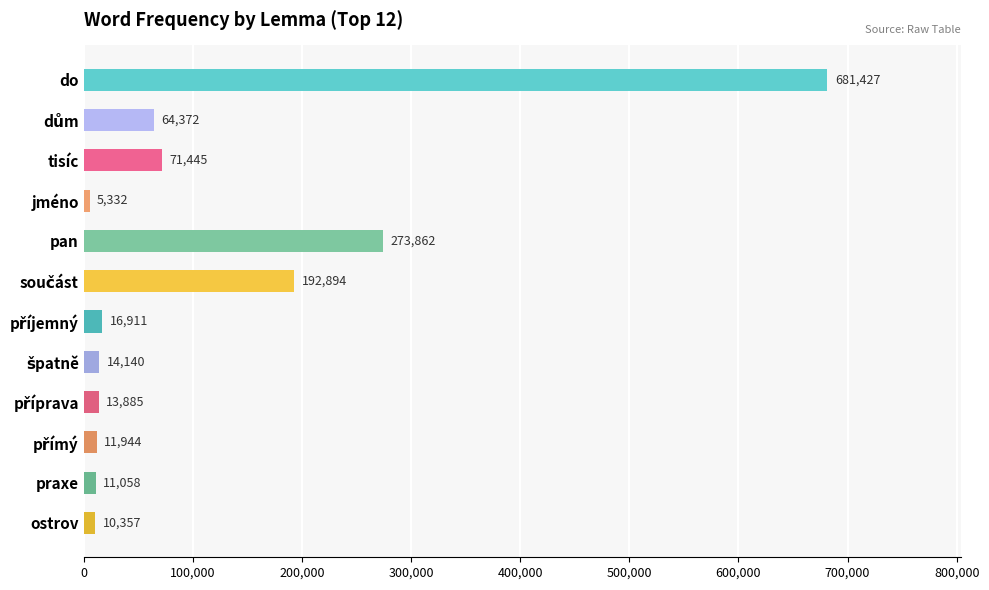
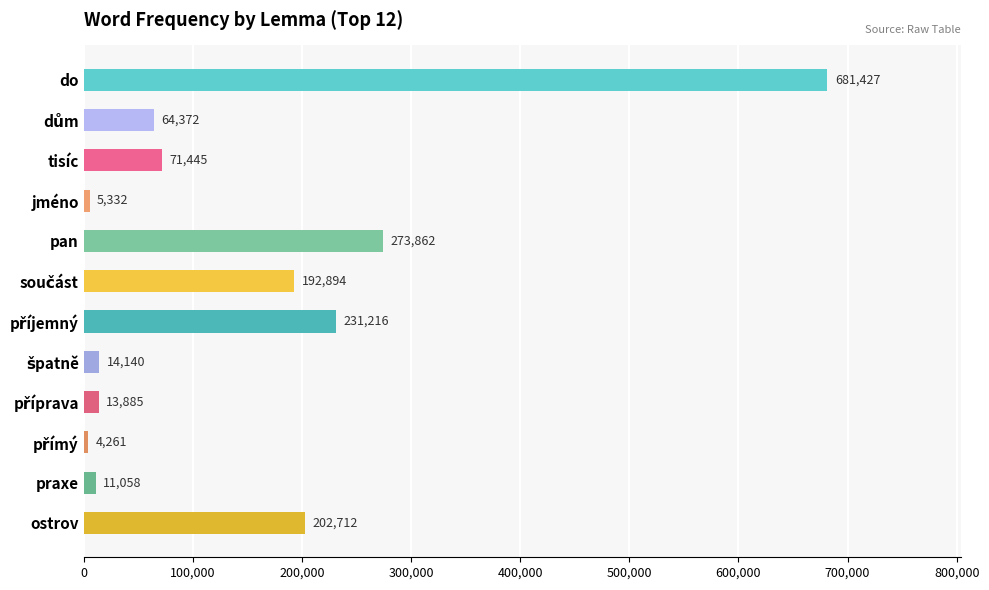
  {
    "do": "681,427",
    "dům": "64,372",
    "tisíc": "71,445",
    "jméno": "5,332",
    "pan": "273,862",
    "součást": "192,894",
-   "příjemný": "16,911",
+   "příjemný": "231,216",
    "špatně": "14,140",
    "příprava": "13,885",
-   "přímý": "11,944",
+   "přímý": "4,261",
    "praxe": "11,058",
-   "ostrov": "10,357"
+   "ostrov": "202,712"
  }
